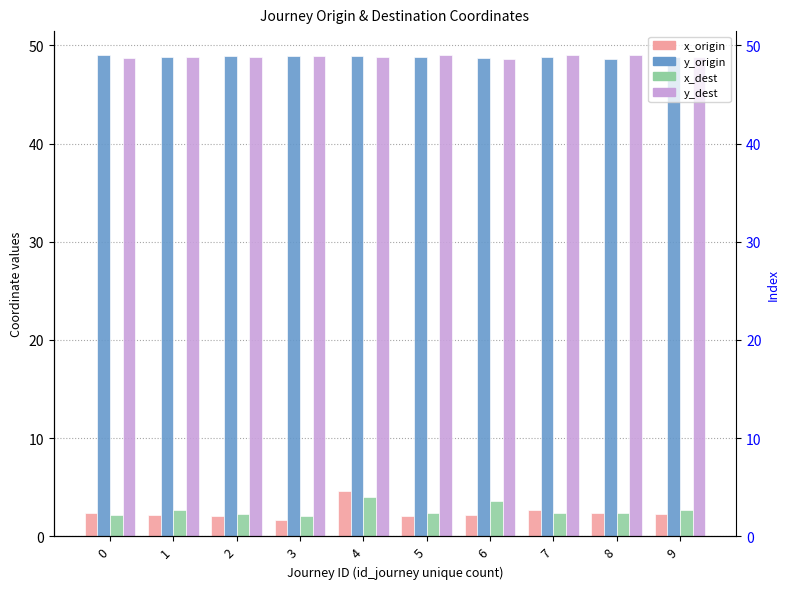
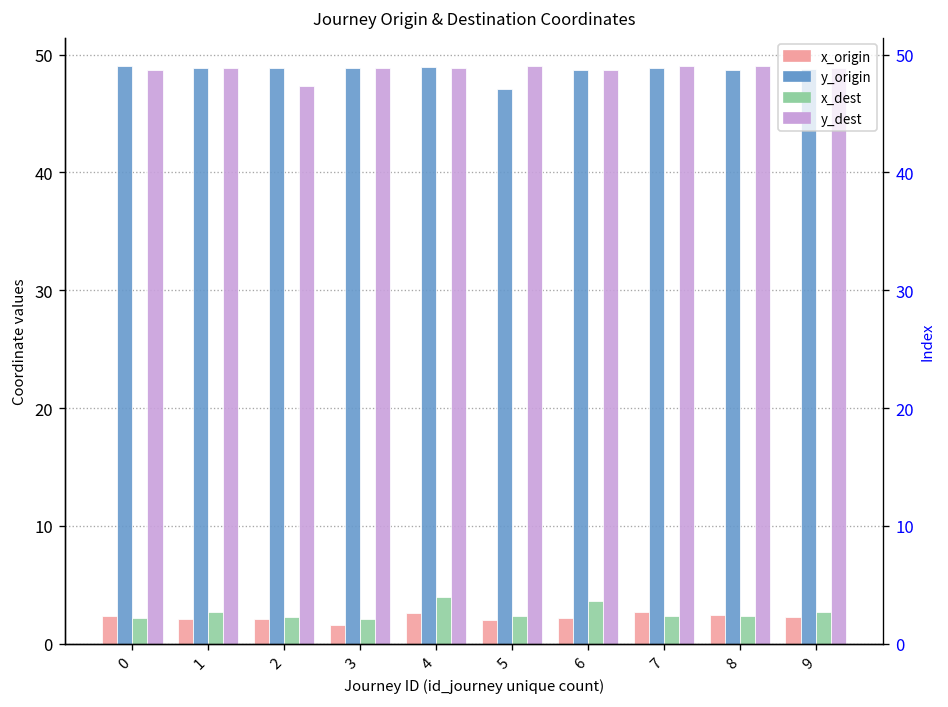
  {
    "x_origin": {
      "0": 2,
      "1": 2,
      "2": 2,
      "3": 2,
-     "4": 5,
+     "4": 3,
      "5": 2,
      "6": 2,
      "7": 3,
      "8": 2,
      "9": 2
    },
    "y_origin": {
      "0": 49,
      "1": 49,
      "2": 49,
      "3": 49,
      "4": 49,
-     "5": 49,
+     "5": 47,
      "6": 49,
      "7": 49,
      "8": 49
    },
    "x_dest": {
      "0": 2,
      "1": 3,
      "2": 2,
      "3": 2,
      "4": 4,
      "5": 2,
      "6": 4,
      "7": 2,
      "8": 2,
      "9": 3
    },
    "y_dest": {
      "0": 49,
      "1": 49,
-     "2": 49,
+     "2": 47,
      "3": 49,
      "4": 49,
      "5": 49,
      "6": 49,
      "7": 49,
      "8": 49
    }
  }
